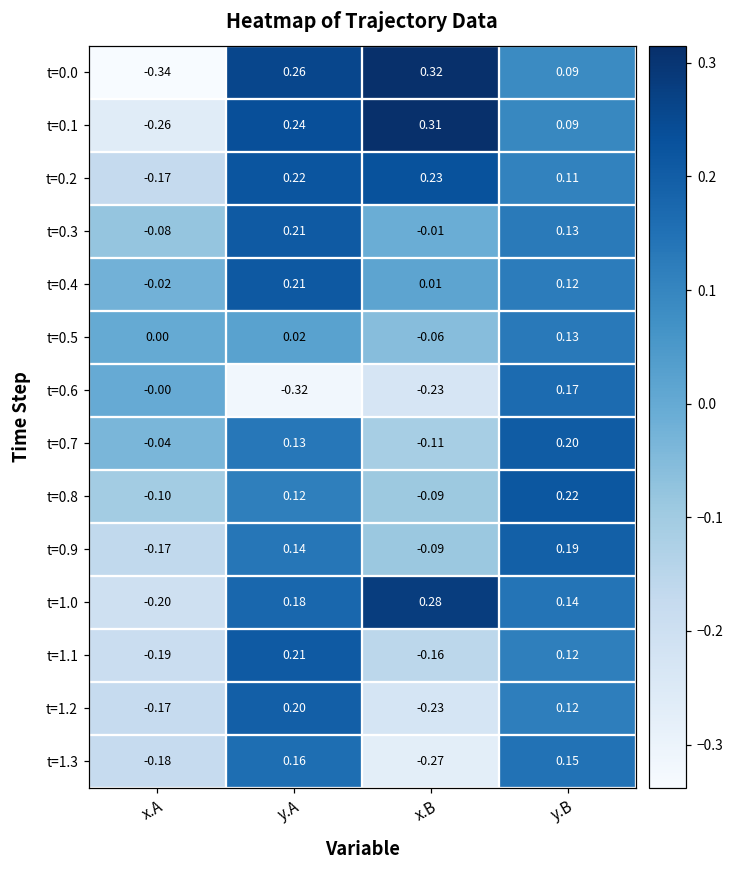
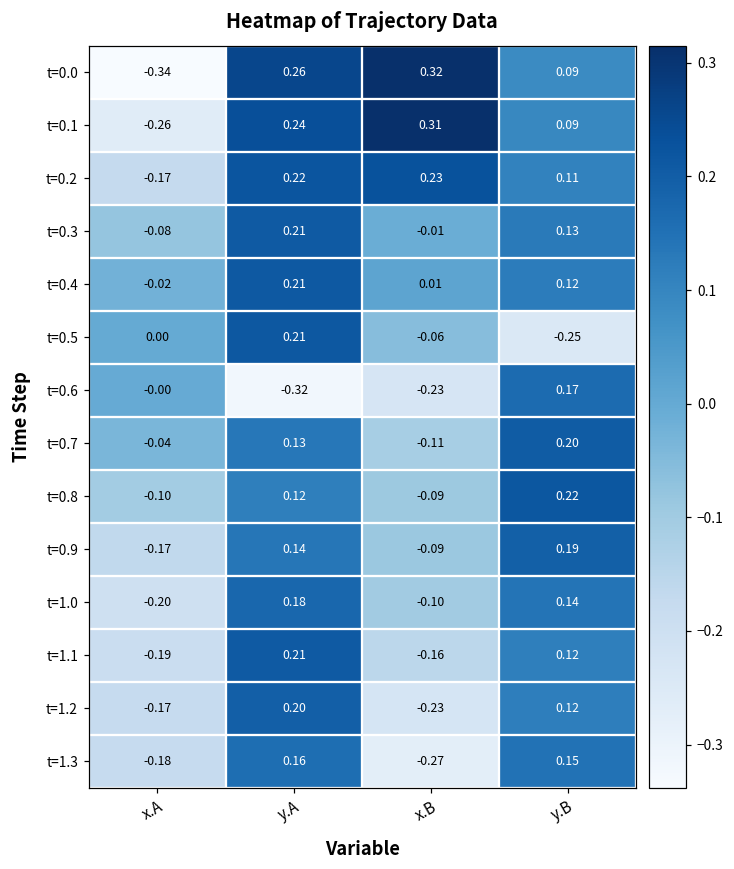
  {
    "t=0.0": {
      "x.A": -0.34,
      "y.A": 0.26,
      "x.B": 0.32,
      "y.B": 0.09
    },
    "t=0.1": {
      "x.A": -0.26,
      "y.A": 0.24,
      "x.B": 0.31,
      "y.B": 0.09
    },
    "t=0.2": {
      "x.A": -0.17,
      "y.A": 0.22,
      "x.B": 0.23,
      "y.B": 0.11
    },
    "t=0.3": {
      "x.A": -0.08,
      "y.A": 0.21,
      "x.B": -0.01,
      "y.B": 0.13
    },
    "t=0.4": {
      "x.A": -0.02,
      "y.A": 0.21,
      "x.B": 0.01,
      "y.B": 0.12
    },
    "t=0.5": {
      "x.A": 0.00,
-     "y.A": 0.02,
+     "y.A": 0.21,
      "x.B": -0.06,
-     "y.B": 0.13
+     "y.B": -0.25
    },
    "t=0.6": {
      "x.A": -0.00,
      "y.A": -0.32,
      "x.B": -0.23,
      "y.B": 0.17
    },
    "t=0.7": {
      "x.A": -0.04,
      "y.A": 0.13,
      "x.B": -0.11,
      "y.B": 0.20
    },
    "t=0.8": {
      "x.A": -0.10,
      "y.A": 0.12,
      "x.B": -0.09,
      "y.B": 0.22
    },
    "t=0.9": {
      "x.A": -0.17,
      "y.A": 0.14,
      "x.B": -0.09,
      "y.B": 0.19
    },
    "t=1.0": {
      "x.A": -0.20,
      "y.A": 0.18,
-     "x.B": 0.28,
+     "x.B": -0.10,
      "y.B": 0.14
    },
    "t=1.1": {
      "x.A": -0.19,
      "y.A": 0.21,
      "x.B": -0.16,
      "y.B": 0.12
    },
    "t=1.2": {
      "x.A": -0.17,
      "y.A": 0.20,
      "x.B": -0.23,
      "y.B": 0.12
    },
    "t=1.3": {
      "x.A": -0.18,
      "y.A": 0.16,
      "x.B": -0.27,
      "y.B": 0.15
    }
  }
